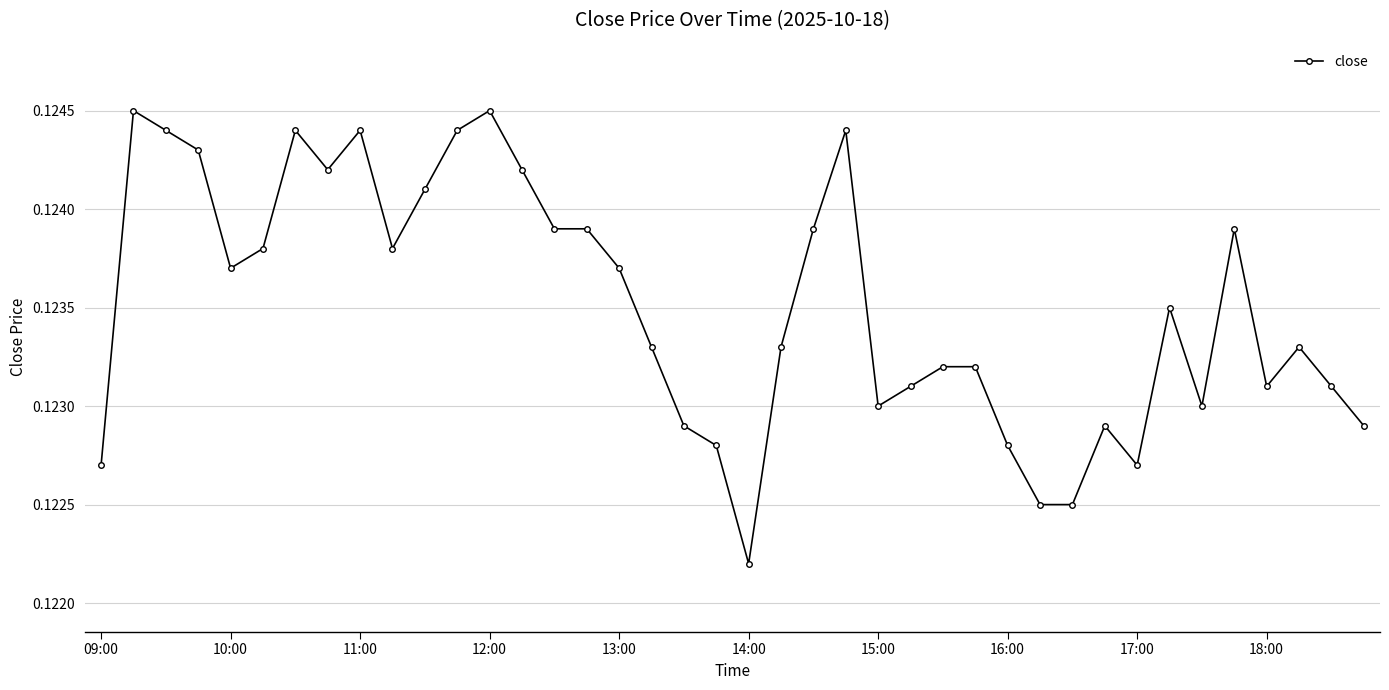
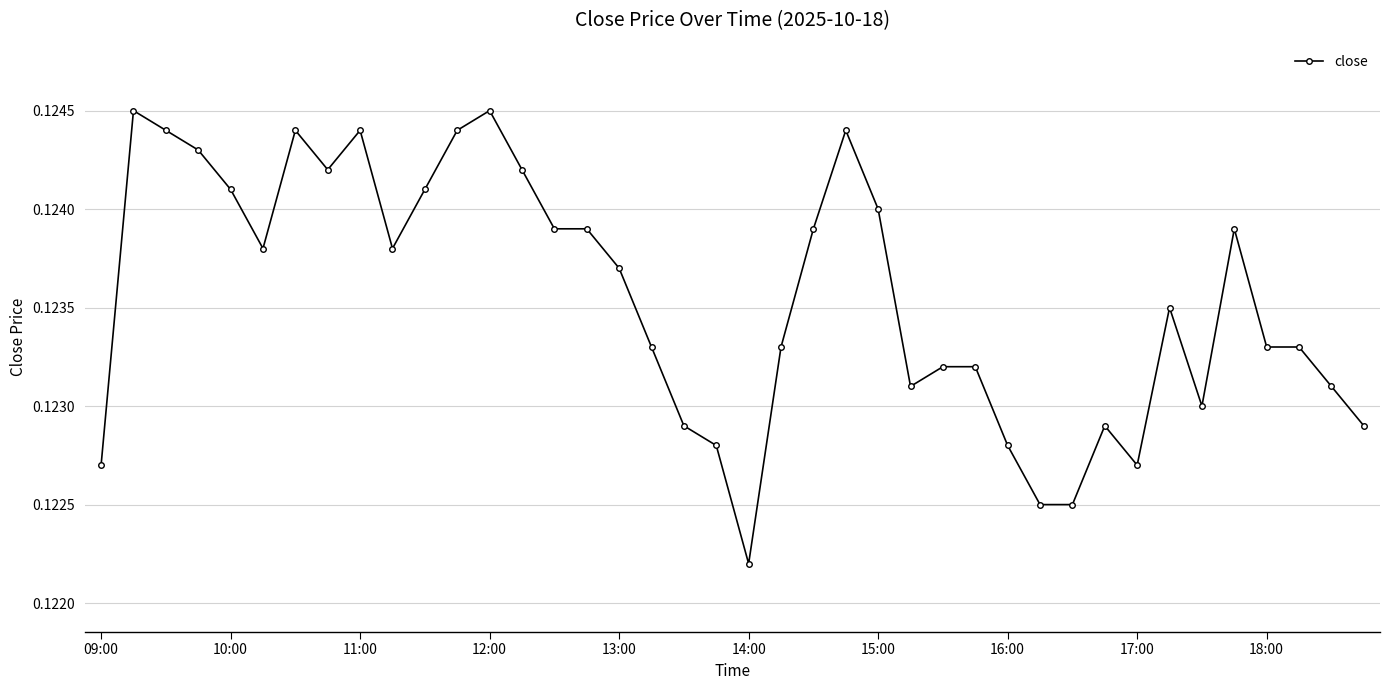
  {
    "09:00": 0.1227,
-   "10:00": 0.1237,
+   "10:00": 0.1241,
    "11:00": 0.1244,
    "12:00": 0.1245,
    "13:00": 0.1237,
    "14:00": 0.1222,
-   "15:00": 0.123,
+   "15:00": 0.124,
    "16:00": 0.1228,
    "17:00": 0.1227,
-   "18:00": 0.1231
+   "18:00": 0.1233
  }
